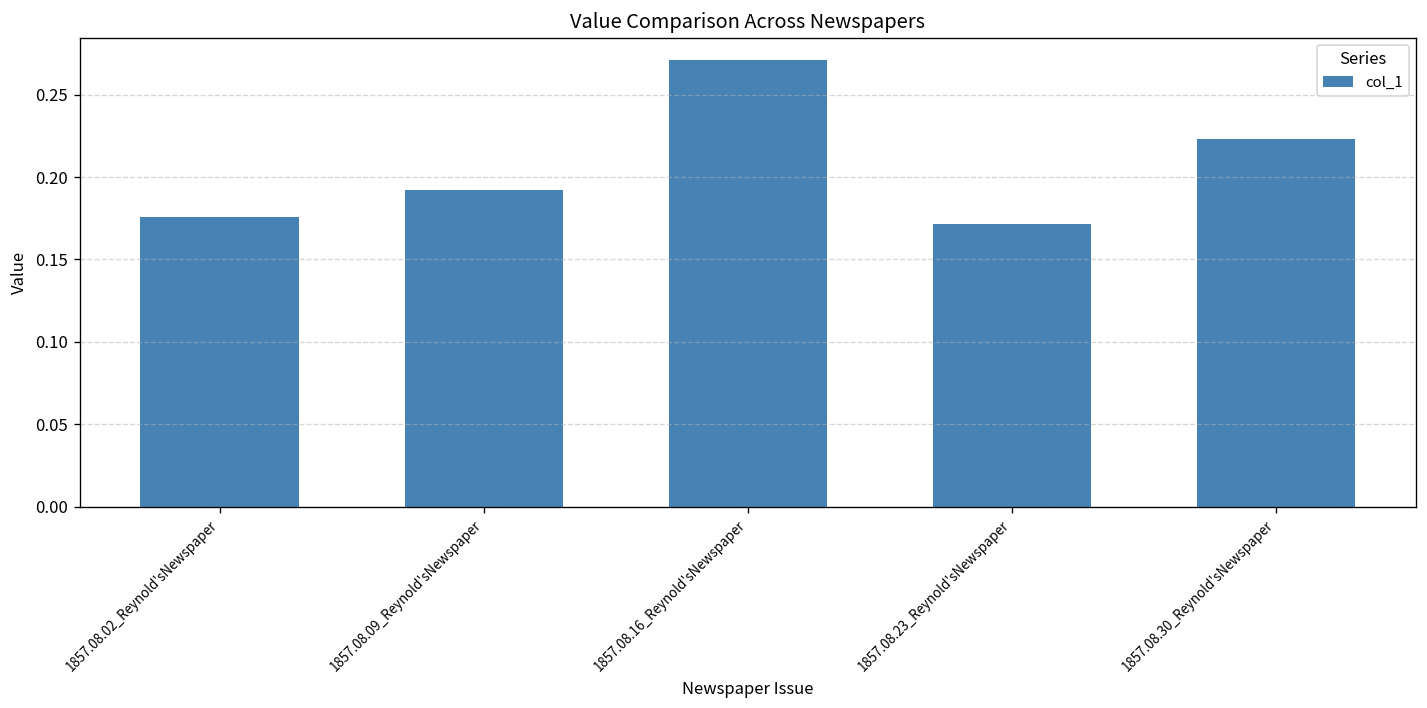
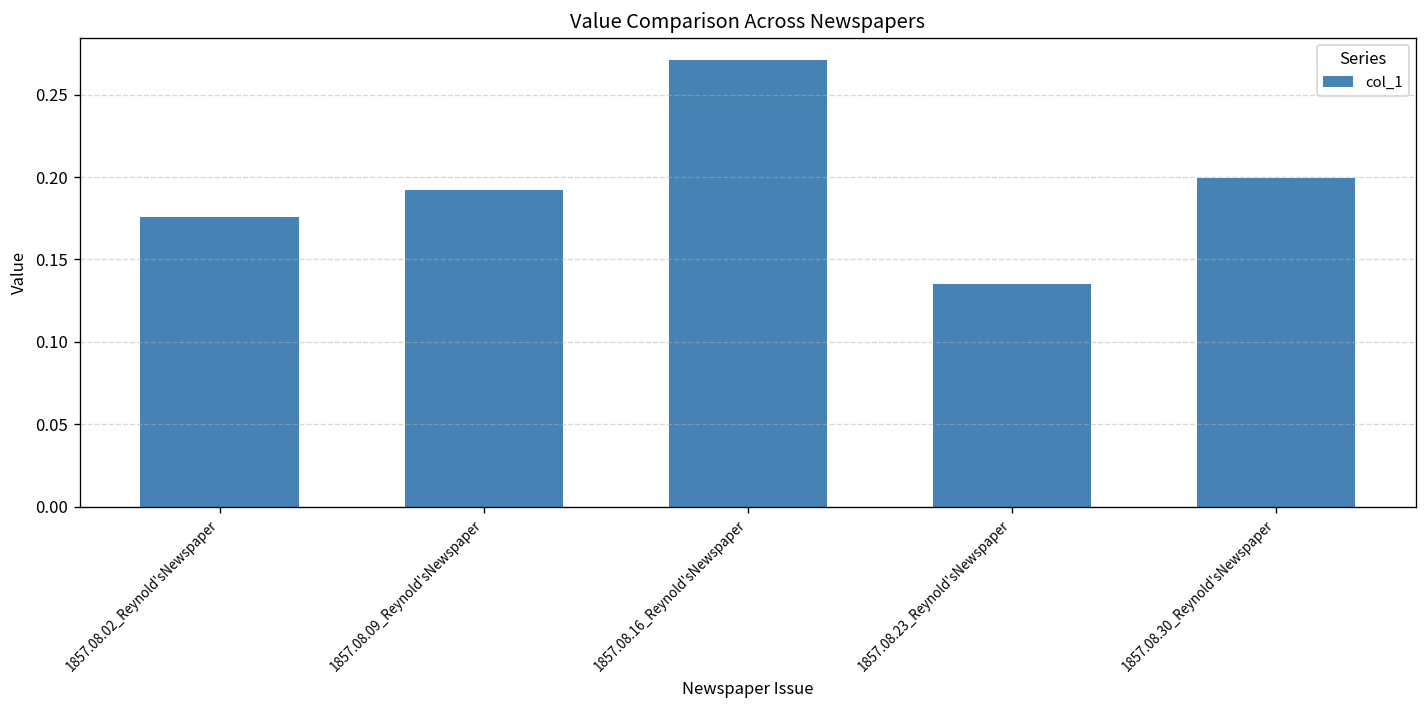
  {
    "1857.08.02_Reynold'sNewspaper": 0.175,
    "1857.08.09_Reynold'sNewspaper": 0.192,
    "1857.08.16_Reynold'sNewspaper": 0.271,
-   "1857.08.23_Reynold'sNewspaper": 0.171,
-   "1857.08.30_Reynold'sNewspaper": 0.223
+   "1857.08.23_Reynold'sNewspaper": 0.135,
+   "1857.08.30_Reynold'sNewspaper": 0.199
  }
